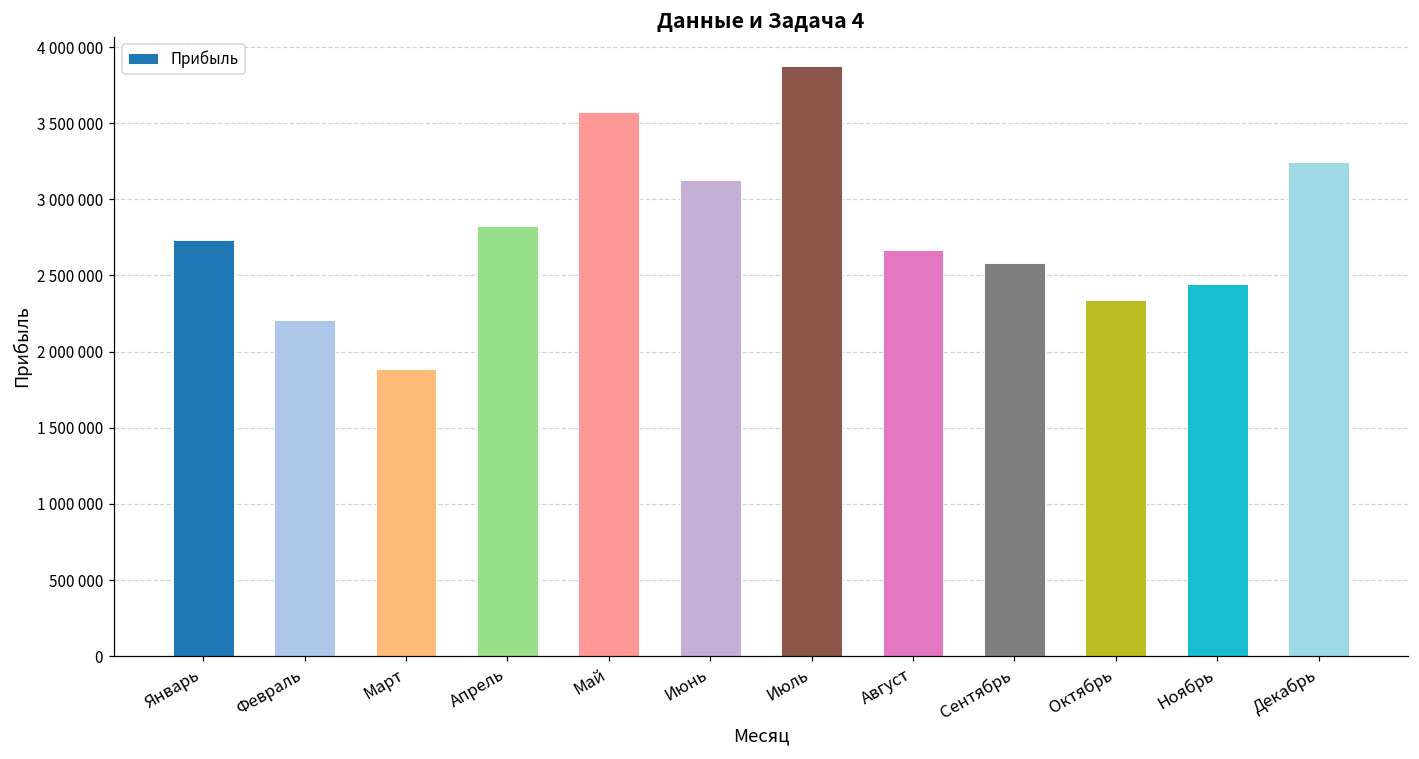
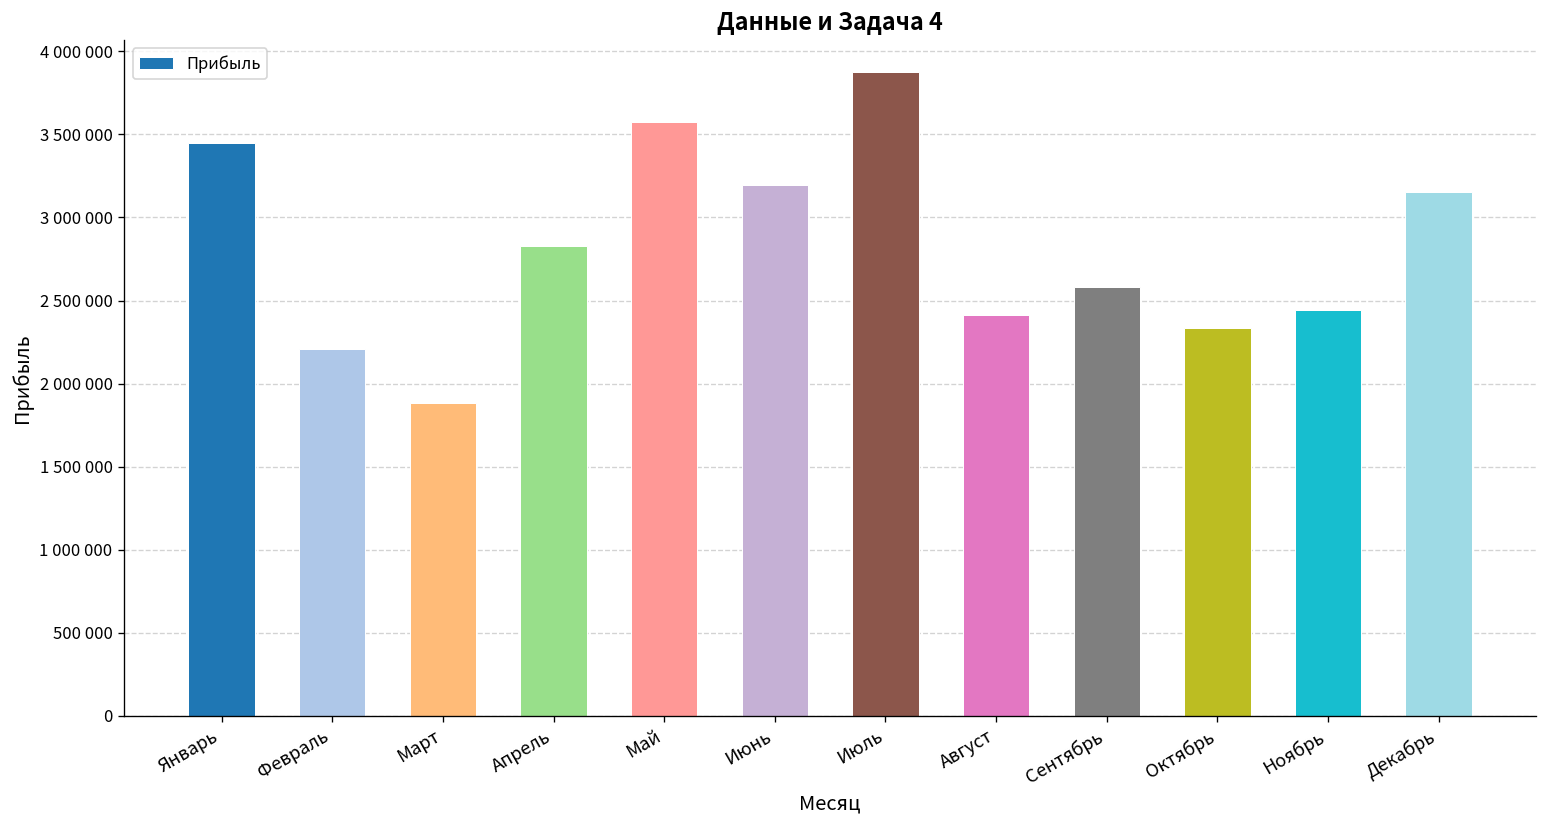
  {
-   "Январь": 2740000,
+   "Январь": 3450000,
    "Февраль": 2210000,
    "Март": 1880000,
    "Апрель": 2830000,
    "Май": 3580000,
-   "Июнь": 3130000,
+   "Июнь": 3200000,
    "Июль": 3870000,
-   "Август": 2670000,
+   "Август": 2410000,
    "Сентябрь": 2580000,
    "Октябрь": 2340000,
    "Ноябрь": 2450000,
-   "Декабрь": 3250000
+   "Декабрь": 3150000
  }
